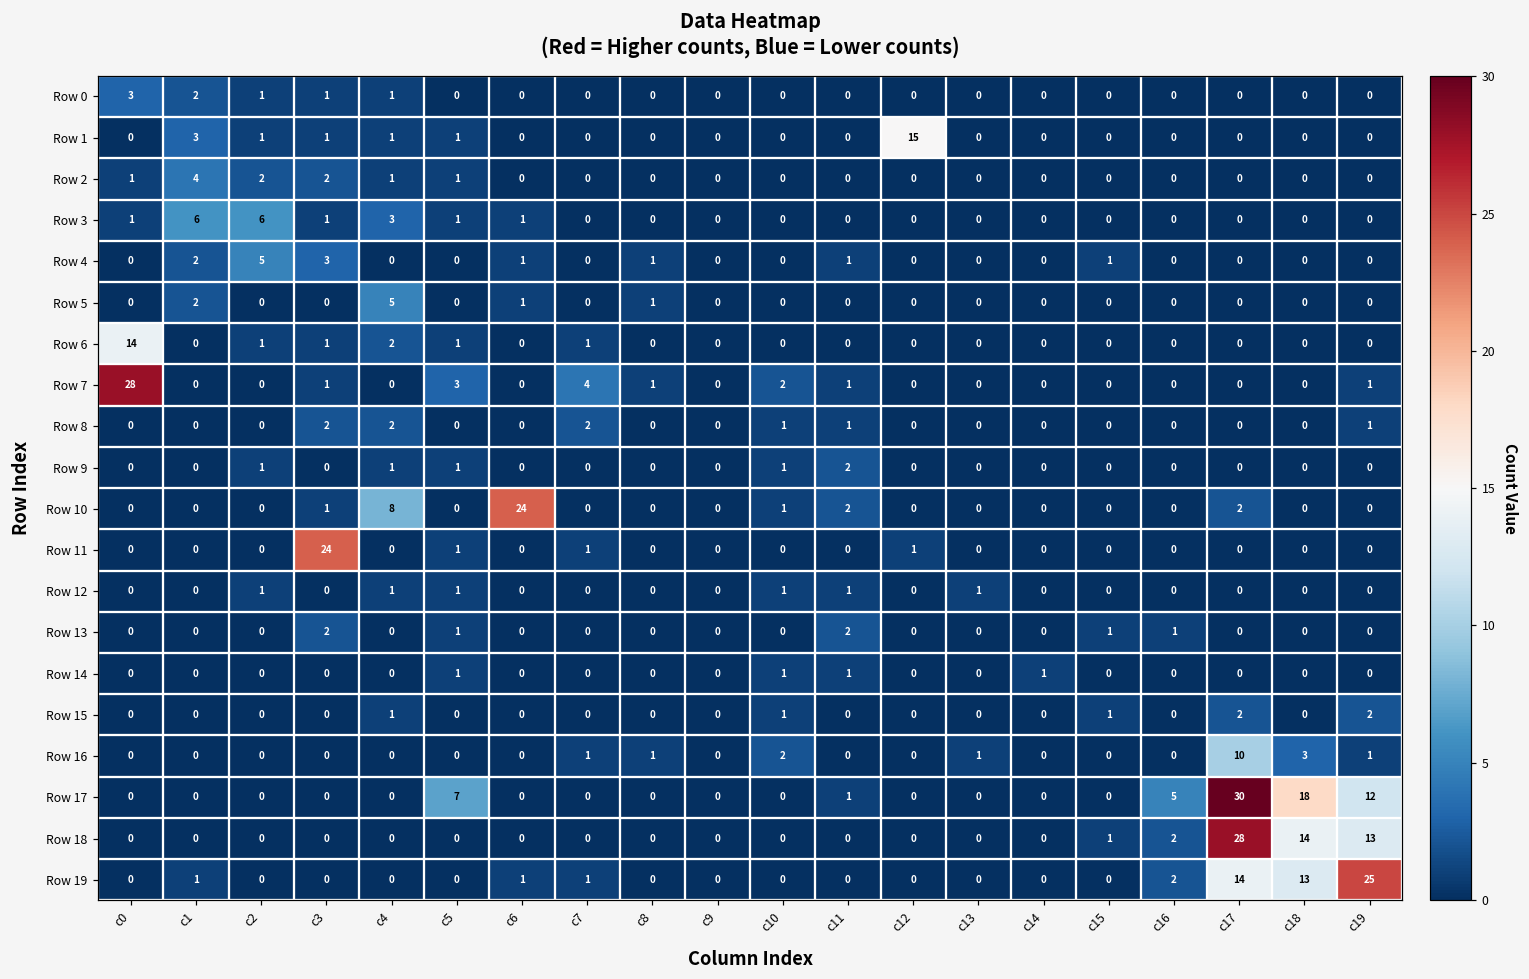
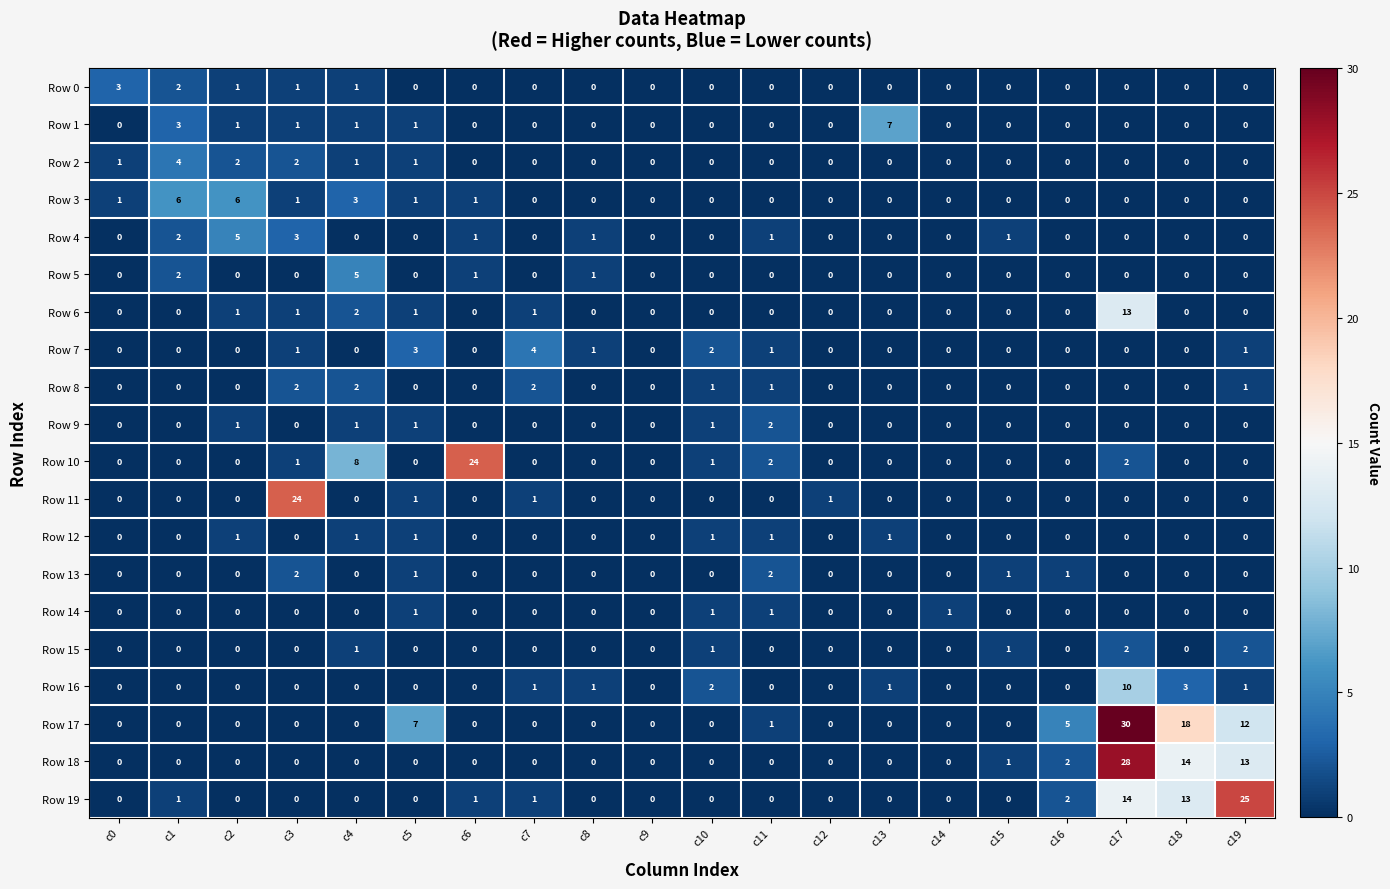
  {
    "Row 1": {
      "c0": 0,
      "c1": 3,
      "c2": 1,
      "c3": 1,
      "c4": 1,
      "c5": 1,
      "c6": 0,
      "c7": 0,
      "c8": 0,
      "c9": 0,
      "c10": 0,
      "c11": 0,
-     "c12": 15,
-     "c13": 0,
+     "c12": 0,
+     "c13": 7,
      "c14": 0,
      "c15": 0,
      "c16": 0,
      "c17": 0,
      "c18": 0,
      "c19": 0
    },
    "Row 6": {
-     "c0": 14,
+     "c0": 0,
      "c1": 0,
      "c2": 1,
      "c3": 1,
      "c4": 2,
      "c5": 1,
      "c6": 0,
      "c7": 1,
      "c8": 0,
      "c9": 0,
      "c10": 0,
      "c11": 0,
      "c12": 0,
      "c13": 0,
      "c14": 0,
      "c15": 0,
      "c16": 0,
-     "c17": 0,
+     "c17": 13,
      "c18": 0,
      "c19": 0
    },
    "Row 7": {
-     "c0": 28,
+     "c0": 0,
      "c1": 0,
      "c2": 0,
      "c3": 1,
      "c4": 0,
      "c5": 3,
      "c6": 0,
      "c7": 4,
      "c8": 1,
      "c9": 0,
      "c10": 2,
      "c11": 1,
      "c12": 0,
      "c13": 0,
      "c14": 0,
      "c15": 0,
      "c16": 0,
      "c17": 0,
      "c18": 0,
      "c19": 1
    }
  }
